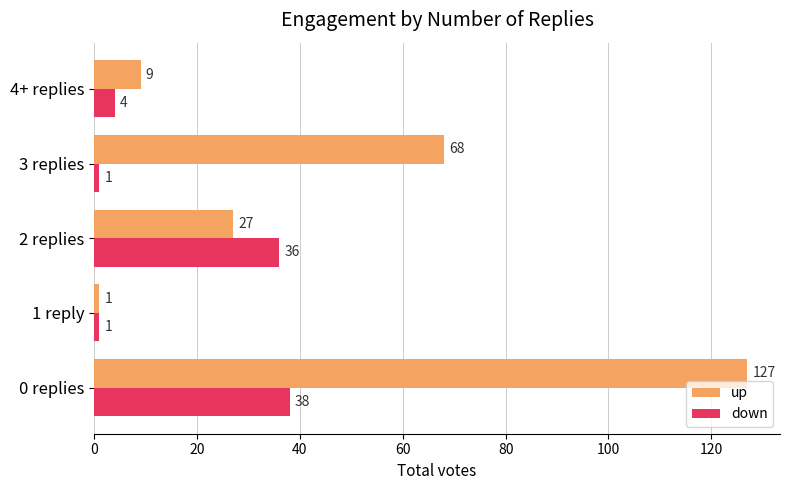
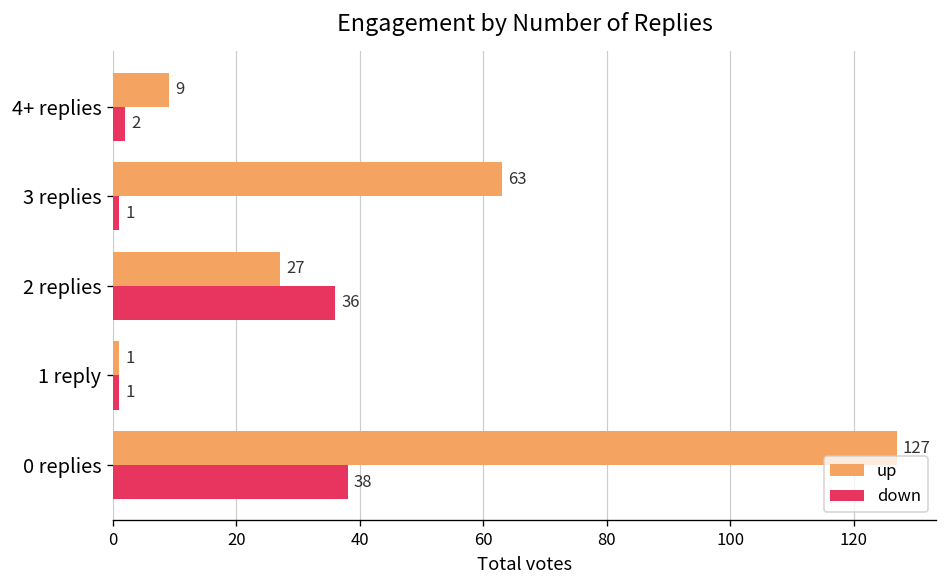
  {
    "up": {
      "4+ replies": 9,
-     "3 replies": 68,
+     "3 replies": 63,
      "2 replies": 27,
      "1 reply": 1,
      "0 replies": 127
    },
    "down": {
-     "4+ replies": 4,
+     "4+ replies": 2,
      "3 replies": 1,
      "2 replies": 36,
      "1 reply": 1,
      "0 replies": 38
    }
  }
